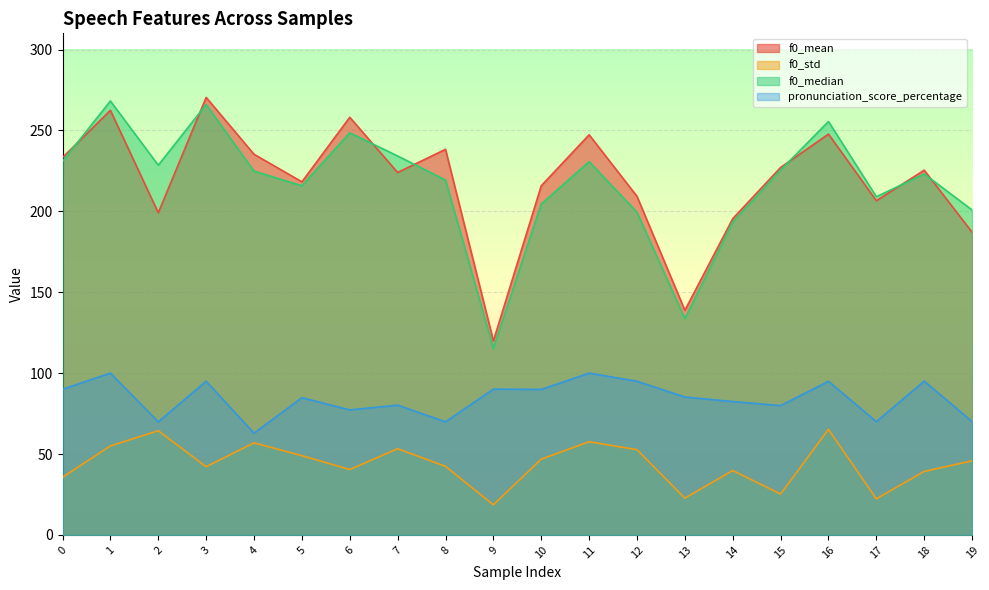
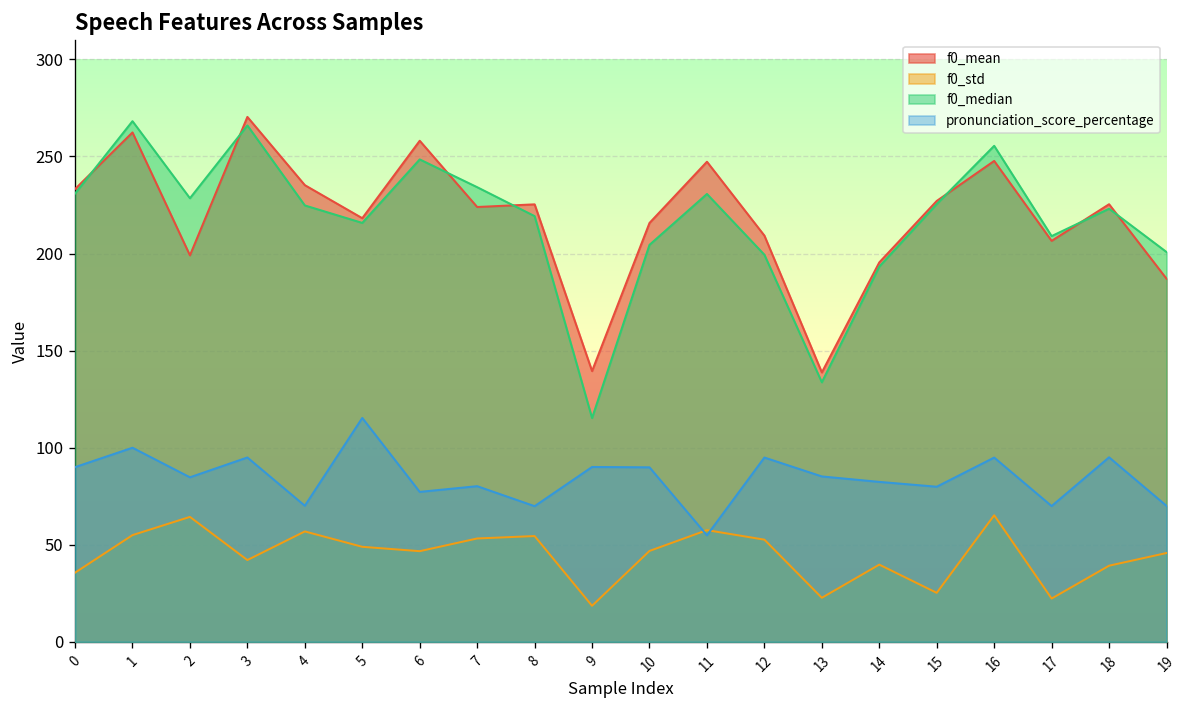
  {
    "f0_mean": {
      "0": 233,
      "1": 262,
      "2": 199,
      "3": 270,
      "4": 235,
      "5": 218,
      "6": 258,
      "7": 224,
-     "8": 238,
-     "9": 120,
+     "8": 225,
+     "9": 139,
      "10": 216,
      "11": 247,
      "12": 209,
      "13": 139,
      "14": 195,
      "15": 227,
      "16": 248,
      "17": 207,
      "18": 225,
      "19": 187
    },
    "f0_std": {
      "0": 36,
      "1": 55,
      "2": 64,
      "3": 42,
      "4": 57,
      "5": 49,
-     "6": 40,
+     "6": 47,
      "7": 53,
-     "8": 42,
+     "8": 55,
      "9": 19,
      "10": 47,
      "11": 58,
      "12": 53,
      "13": 23,
      "14": 40,
      "15": 25,
      "16": 65,
      "17": 22,
      "18": 39,
      "19": 46
    },
    "f0_median": {
      "0": 231,
      "1": 268,
      "2": 229,
      "3": 266,
      "4": 225,
      "5": 216,
      "6": 249,
      "7": 234,
      "8": 219,
      "9": 115,
      "10": 205,
      "11": 231,
      "12": 199,
      "13": 134,
      "14": 193,
      "15": 226,
      "16": 256,
      "17": 209,
      "18": 223,
      "19": 201
    },
    "pronunciation_score_percentage": {
      "0": 90,
      "1": 100,
-     "2": 70,
+     "2": 85,
      "3": 95,
-     "4": 63,
-     "5": 85,
+     "4": 70,
+     "5": 115,
      "6": 77,
      "7": 80,
      "8": 70,
      "9": 90,
      "10": 90,
-     "11": 100,
+     "11": 55,
      "12": 95,
      "13": 85,
      "14": 82,
      "15": 80,
      "16": 95,
      "17": 70,
      "18": 95,
      "19": 70
    }
  }
